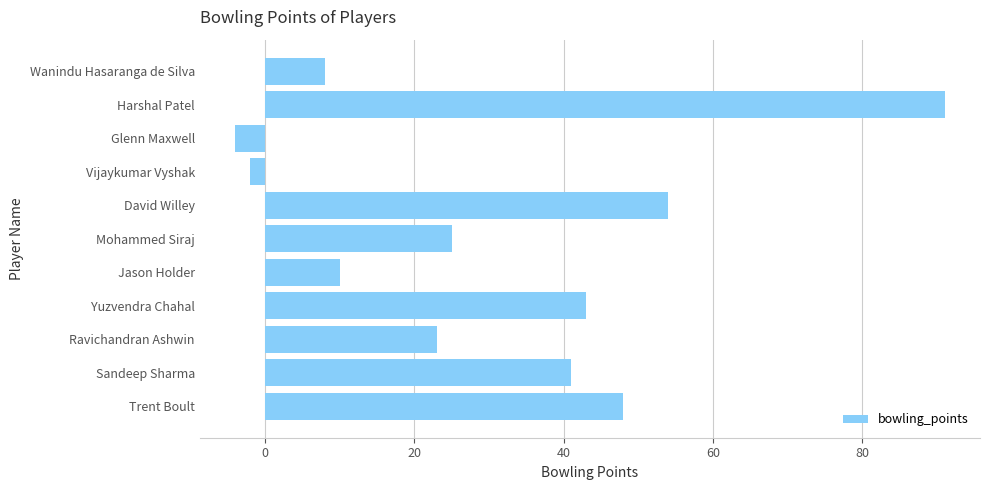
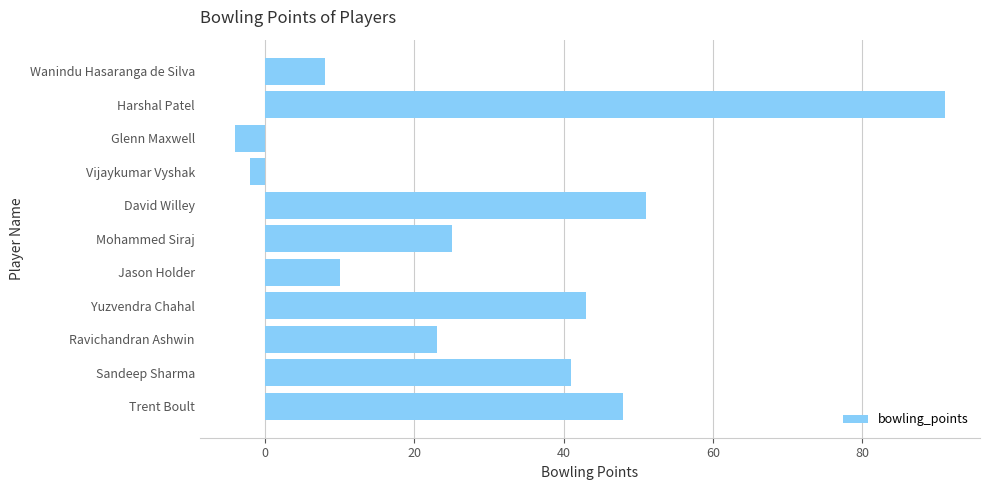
  {
    "Wanindu Hasaranga de Silva": 8,
    "Harshal Patel": 91,
    "Glenn Maxwell": -4,
    "Vijaykumar Vyshak": -2,
-   "David Willey": 54,
+   "David Willey": 51,
    "Mohammed Siraj": 25,
    "Jason Holder": 10,
    "Yuzvendra Chahal": 43,
    "Ravichandran Ashwin": 23,
    "Sandeep Sharma": 41,
    "Trent Boult": 48
  }
